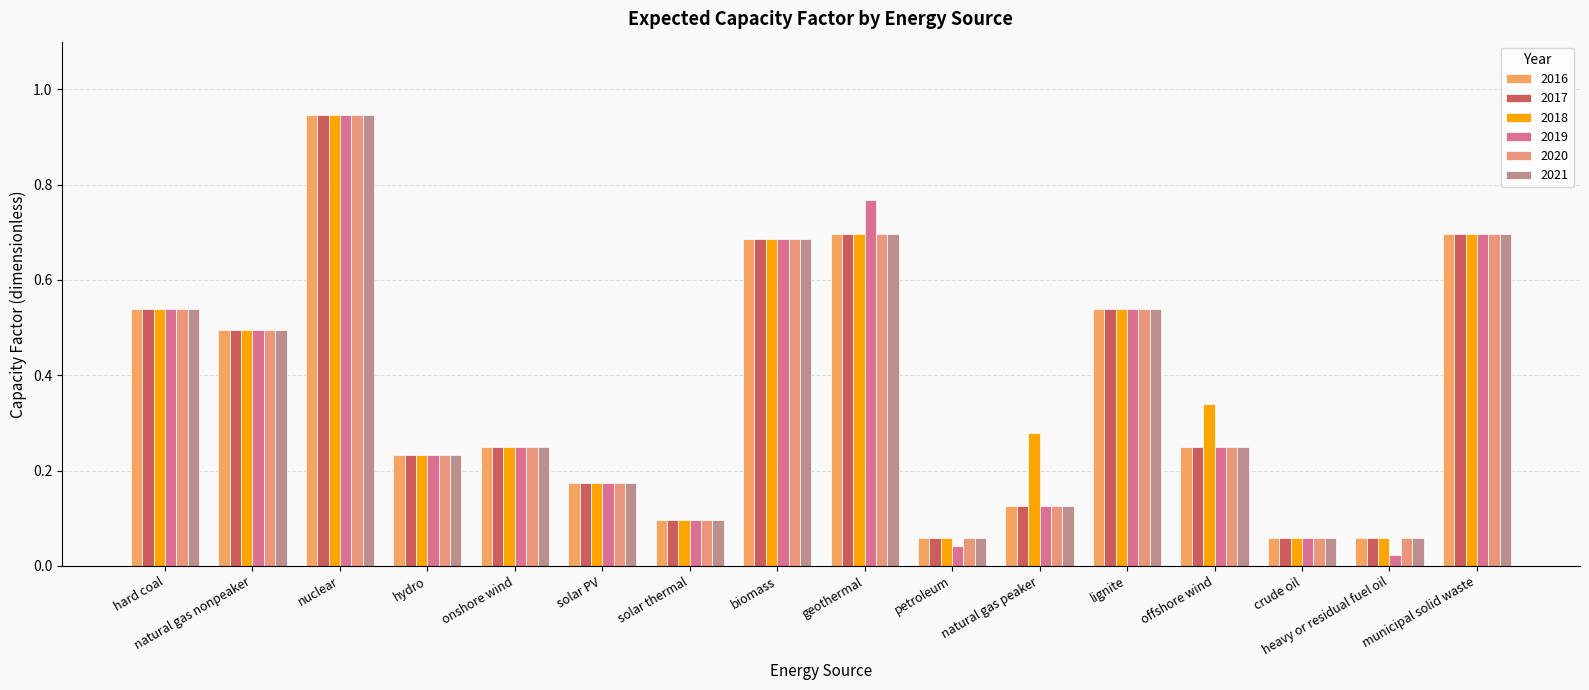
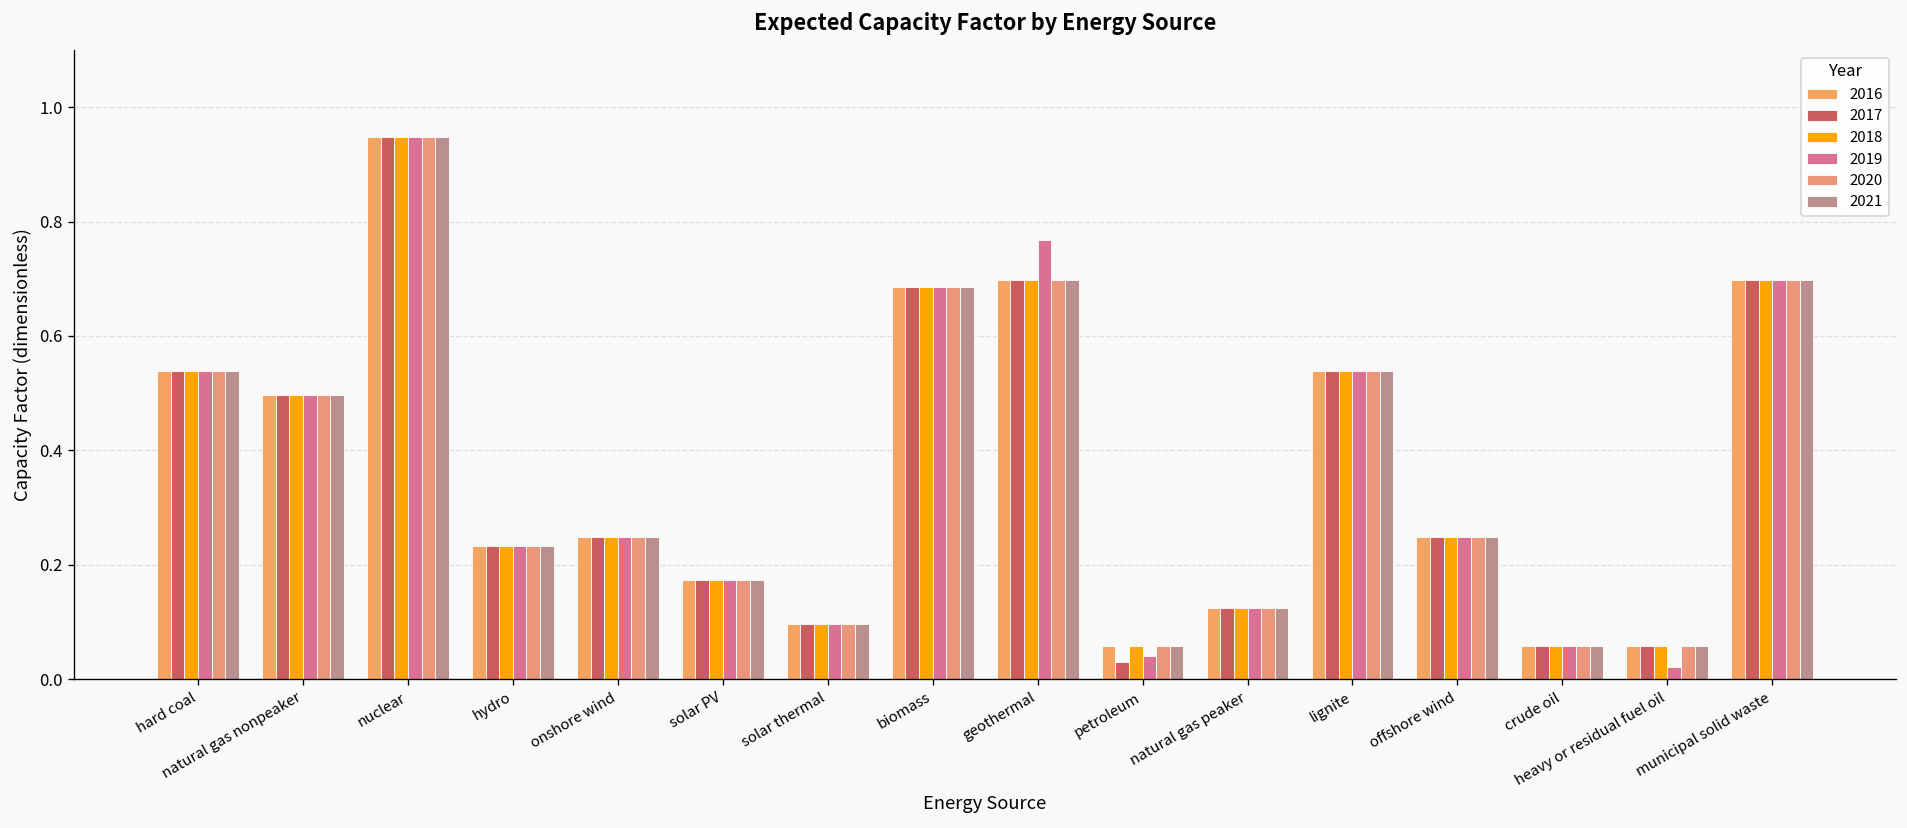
  {
    "2017": {
      "hard coal": 0.54,
      "natural gas nonpeaker": 0.50,
      "nuclear": 0.95,
      "hydro": 0.23,
      "onshore wind": 0.25,
      "solar PV": 0.17,
      "solar thermal": 0.10,
      "biomass": 0.69,
      "geothermal": 0.70,
-     "petroleum": 0.06,
+     "petroleum": 0.03,
      "natural gas peaker": 0.13,
      "lignite": 0.54,
      "offshore wind": 0.25,
      "crude oil": 0.06,
      "heavy or residual fuel oil": 0.06,
      "municipal solid waste": 0.70
    },
    "2018": {
      "hard coal": 0.54,
      "natural gas nonpeaker": 0.50,
      "nuclear": 0.95,
      "hydro": 0.23,
      "onshore wind": 0.25,
      "solar PV": 0.17,
      "solar thermal": 0.10,
      "biomass": 0.69,
      "geothermal": 0.70,
      "petroleum": 0.06,
-     "natural gas peaker": 0.28,
+     "natural gas peaker": 0.13,
      "lignite": 0.54,
-     "offshore wind": 0.34,
+     "offshore wind": 0.25,
      "crude oil": 0.06,
      "heavy or residual fuel oil": 0.06,
      "municipal solid waste": 0.70
    }
  }
